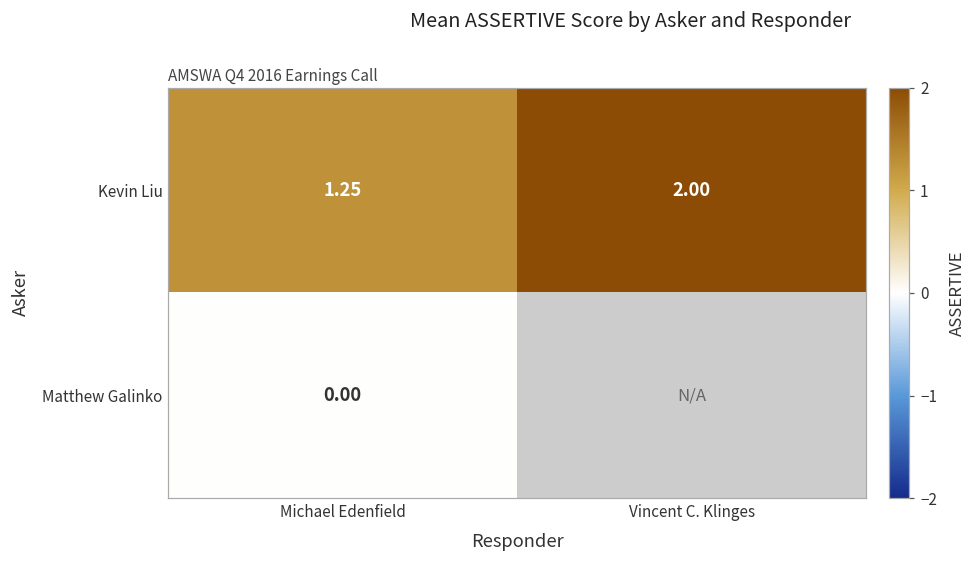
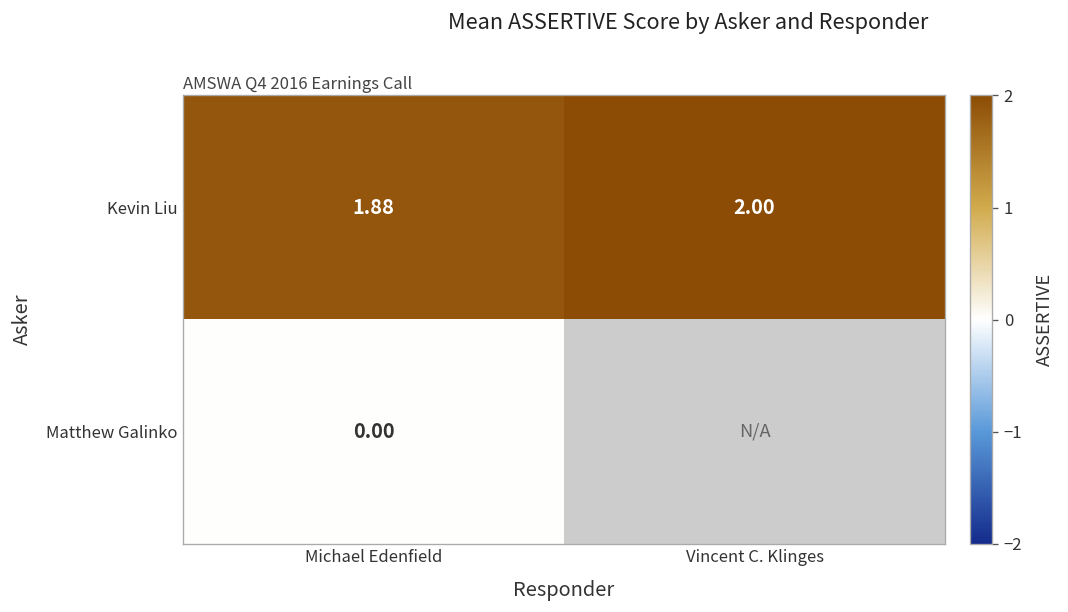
  {
    "Kevin Liu": {
-     "Michael Edenfield": 1.25,
+     "Michael Edenfield": 1.88,
      "Vincent C. Klinges": 2.00
    },
    "Matthew Galinko": {
      "Michael Edenfield": 0.00
    }
  }
